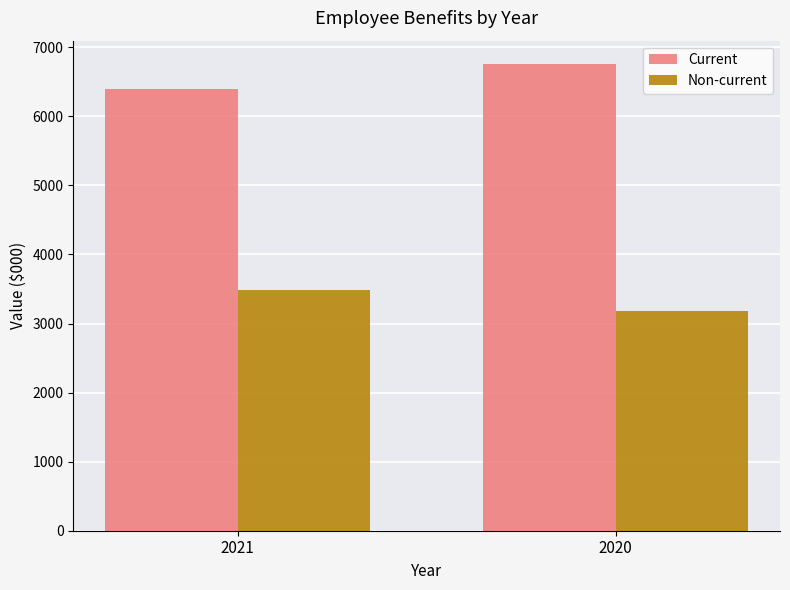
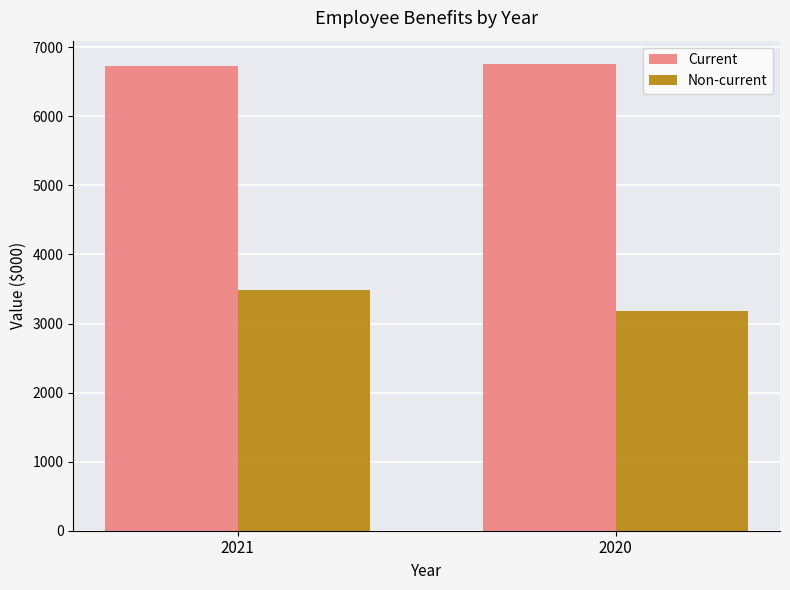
  {
    "Current": {
-     "2021": 6400,
+     "2021": 6700,
      "2020": 6800
    },
    "Non-current": {
      "2021": 3500,
      "2020": 3200
    }
  }
